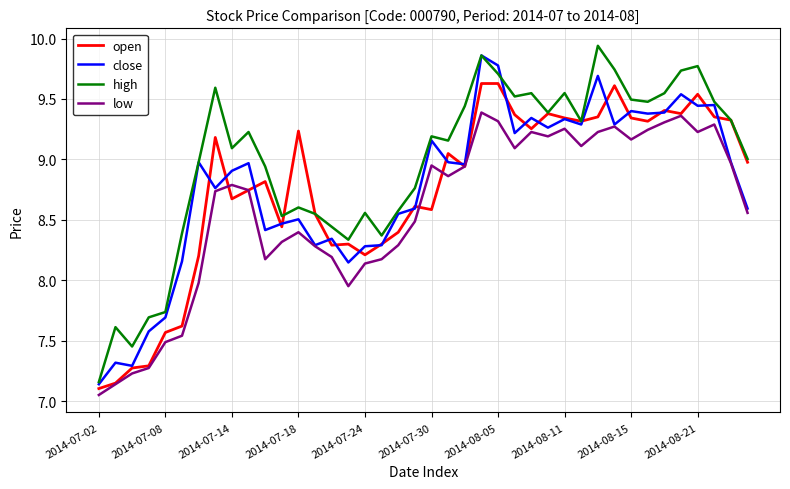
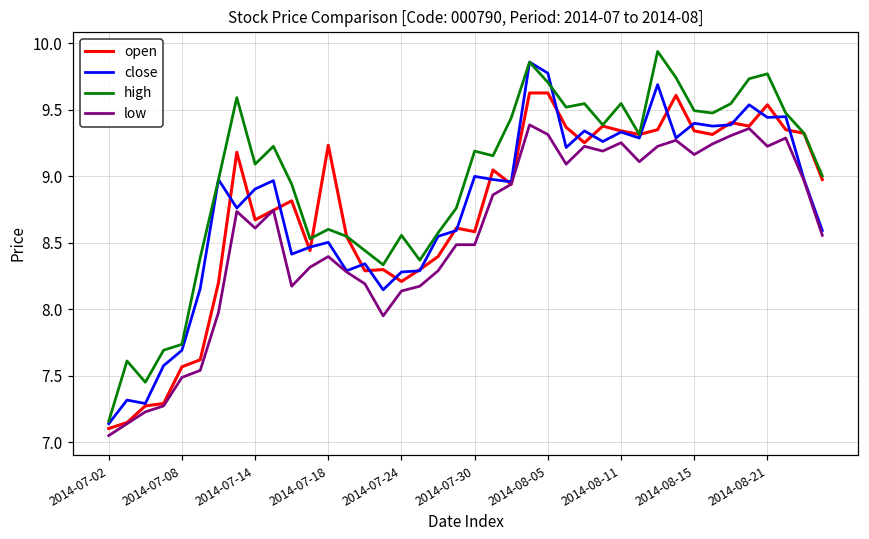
  {
    "open": {
      "2014-07-02": 7.11,
      "2014-07-08": 7.57,
      "2014-07-14": 8.67,
      "2014-07-18": 9.24,
      "2014-07-24": 8.21,
      "2014-07-30": 8.59,
      "2014-08-05": 9.63,
      "2014-08-15": 9.34,
      "2014-08-21": 9.54
    },
    "close": {
      "2014-07-08": 7.69,
      "2014-07-14": 8.91,
      "2014-07-18": 8.51,
      "2014-07-24": 8.28,
-     "2014-07-30": 9.16,
+     "2014-07-30": 9.00,
      "2014-08-05": 9.78,
      "2014-08-15": 9.40,
      "2014-08-21": 9.44
    },
    "high": {
      "2014-07-08": 7.74,
      "2014-07-14": 9.09,
      "2014-07-18": 8.60,
      "2014-07-24": 8.56,
      "2014-07-30": 9.19,
      "2014-08-05": 9.71,
      "2014-08-11": 9.55,
      "2014-08-15": 9.50,
      "2014-08-21": 9.77
    },
    "low": {
      "2014-07-02": 7.05,
      "2014-07-08": 7.49,
-     "2014-07-14": 8.79,
+     "2014-07-14": 8.61,
      "2014-07-18": 8.40,
      "2014-07-24": 8.14,
-     "2014-07-30": 8.95,
+     "2014-07-30": 8.49,
      "2014-08-05": 9.32,
      "2014-08-11": 9.25,
      "2014-08-15": 9.17,
      "2014-08-21": 9.23
    }
  }
